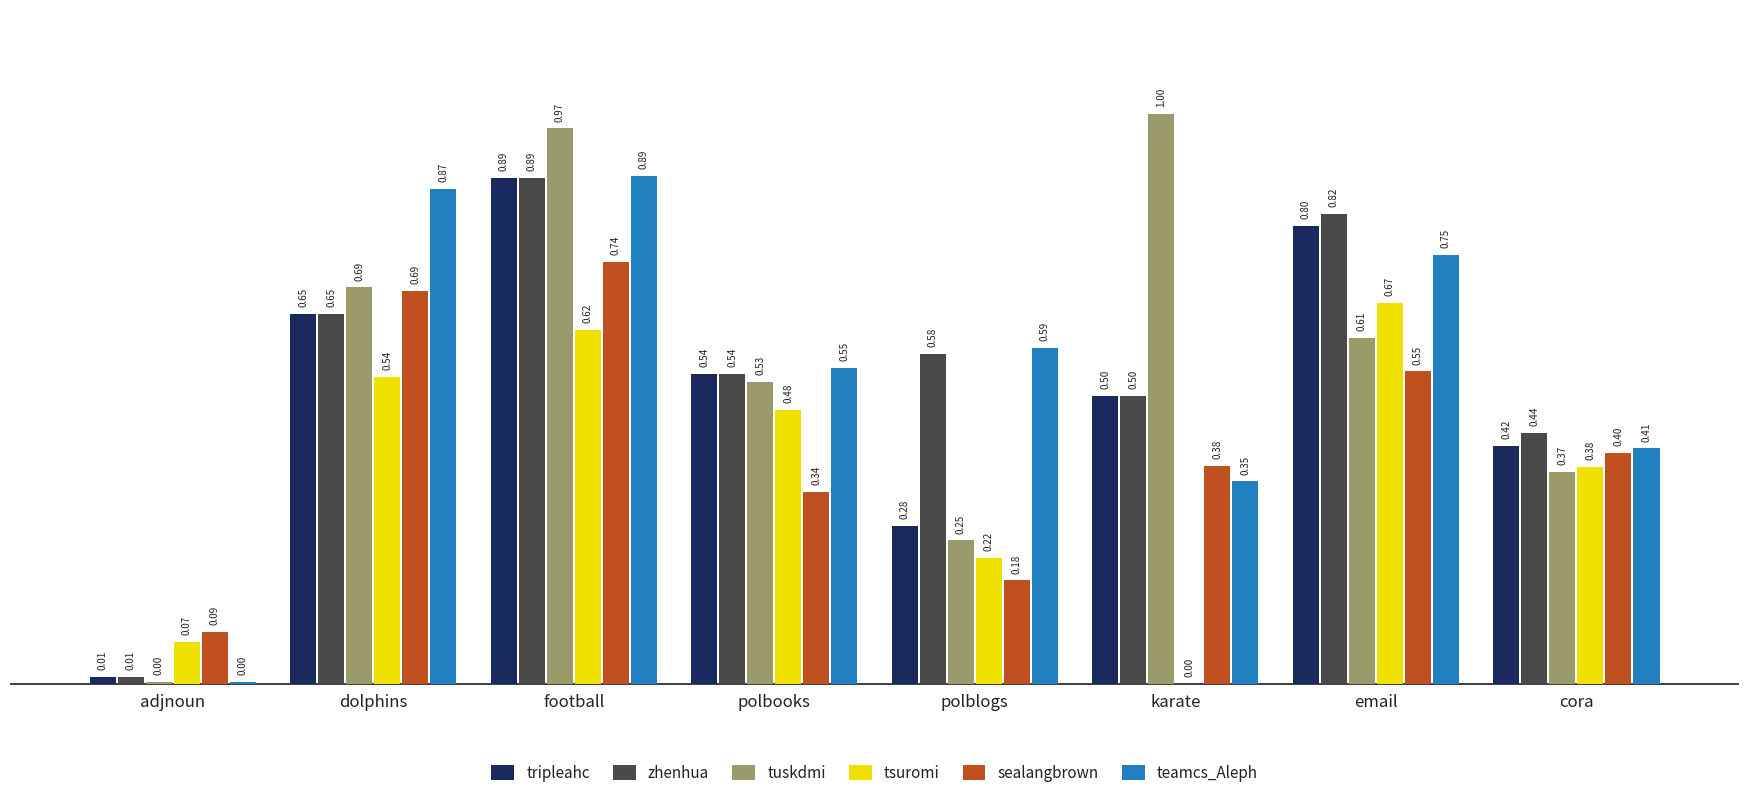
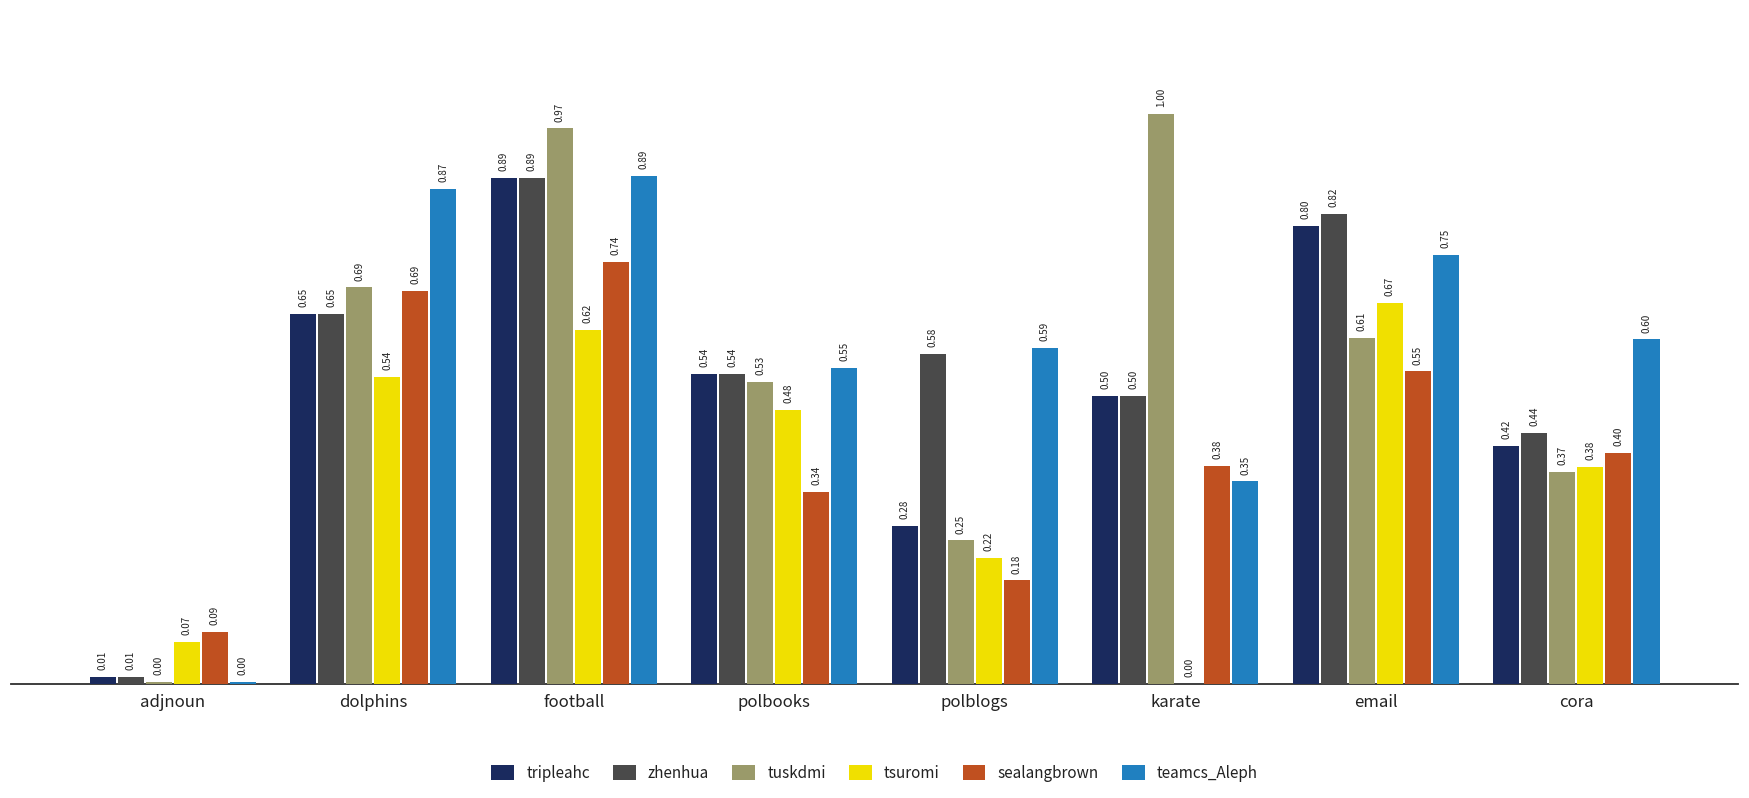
  {
    "tripleahc": {
      "adjnoun": 0.01,
      "dolphins": 0.65,
      "football": 0.89,
      "polbooks": 0.54,
      "polblogs": 0.28,
      "karate": 0.50,
      "email": 0.80,
      "cora": 0.42
    },
    "zhenhua": {
      "adjnoun": 0.01,
      "dolphins": 0.65,
      "football": 0.89,
      "polbooks": 0.54,
      "polblogs": 0.58,
      "karate": 0.50,
      "email": 0.82,
      "cora": 0.44
    },
    "tuskdmi": {
      "adjnoun": 0.00,
      "dolphins": 0.69,
      "football": 0.97,
      "polbooks": 0.53,
      "polblogs": 0.25,
      "karate": 1.00,
      "email": 0.61,
      "cora": 0.37
    },
    "tsuromi": {
      "adjnoun": 0.07,
      "dolphins": 0.54,
      "football": 0.62,
      "polbooks": 0.48,
      "polblogs": 0.22,
      "karate": 0.00,
      "email": 0.67,
      "cora": 0.38
    },
    "sealangbrown": {
      "adjnoun": 0.09,
      "dolphins": 0.69,
      "football": 0.74,
      "polbooks": 0.34,
      "polblogs": 0.18,
      "karate": 0.38,
      "email": 0.55,
      "cora": 0.40
    },
    "teamcs_Aleph": {
      "adjnoun": 0.00,
      "dolphins": 0.87,
      "football": 0.89,
      "polbooks": 0.55,
      "polblogs": 0.59,
      "karate": 0.35,
      "email": 0.75,
-     "cora": 0.41
+     "cora": 0.60
    }
  }
